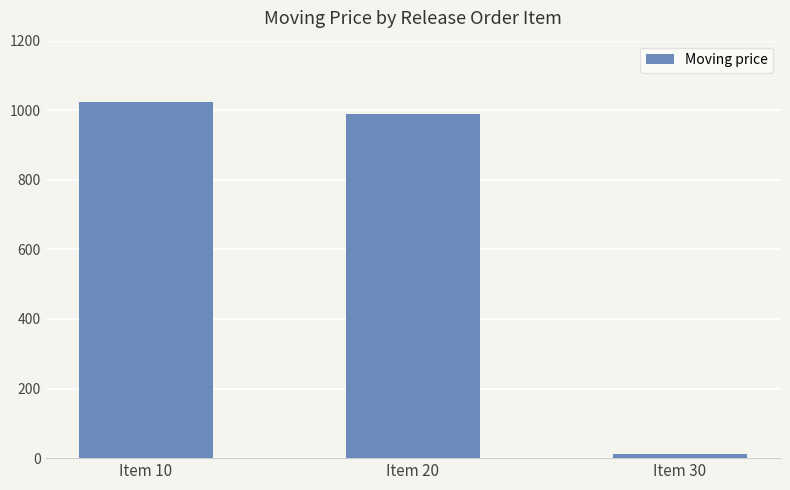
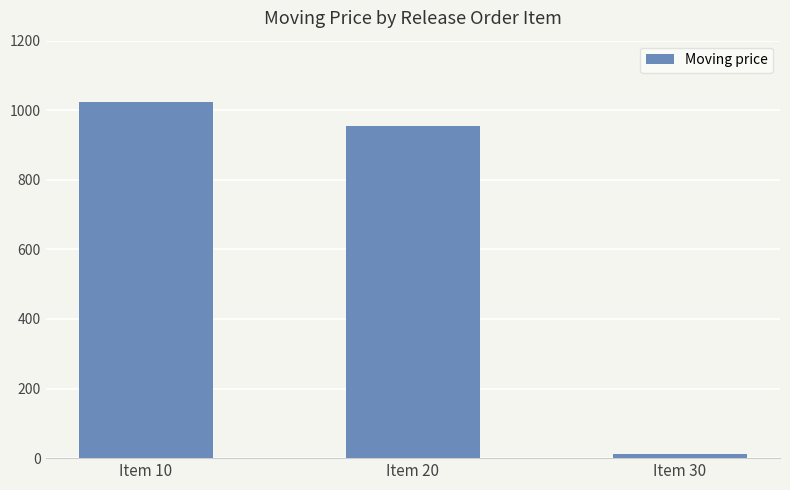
  {
    "Item 10": 1020,
-   "Item 20": 990,
+   "Item 20": 950,
    "Item 30": 10
  }
